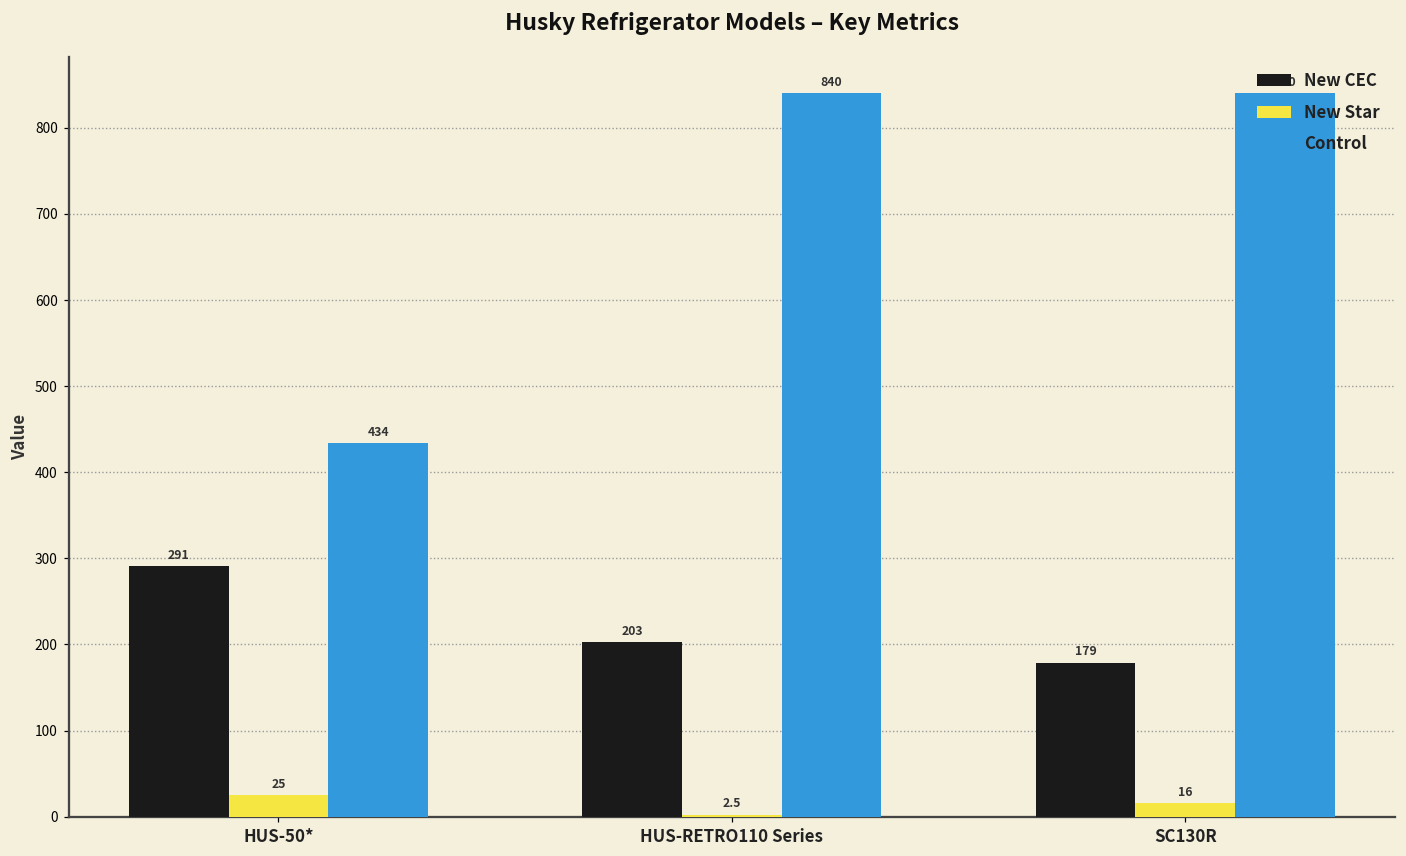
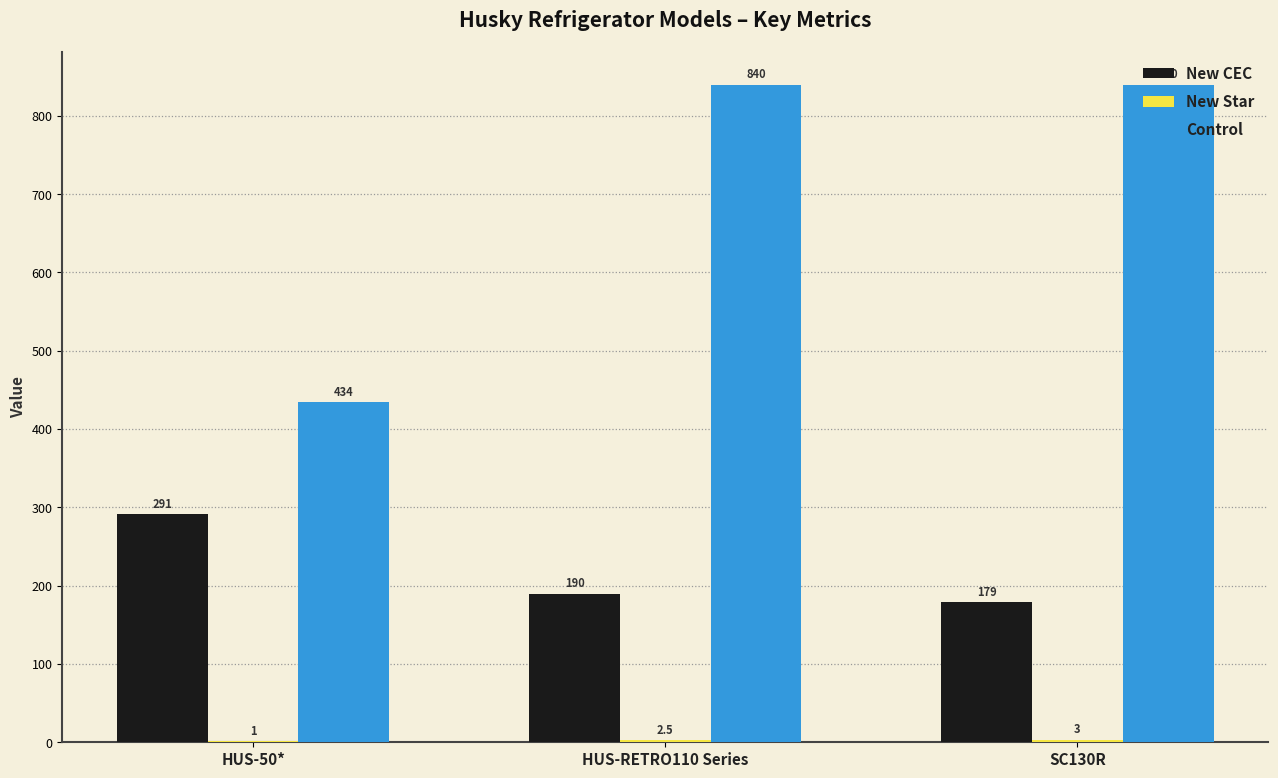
  {
    "New CEC": {
      "HUS-50*": 291,
-     "HUS-RETRO110 Series": 203,
+     "HUS-RETRO110 Series": 190,
      "SC130R": 179
    },
    "New Star": {
-     "HUS-50*": 25,
+     "HUS-50*": 1,
      "HUS-RETRO110 Series": 2.5,
-     "SC130R": 16
+     "SC130R": 3
    },
    "Control": {
      "HUS-50*": 434,
      "HUS-RETRO110 Series": 840
    }
  }
